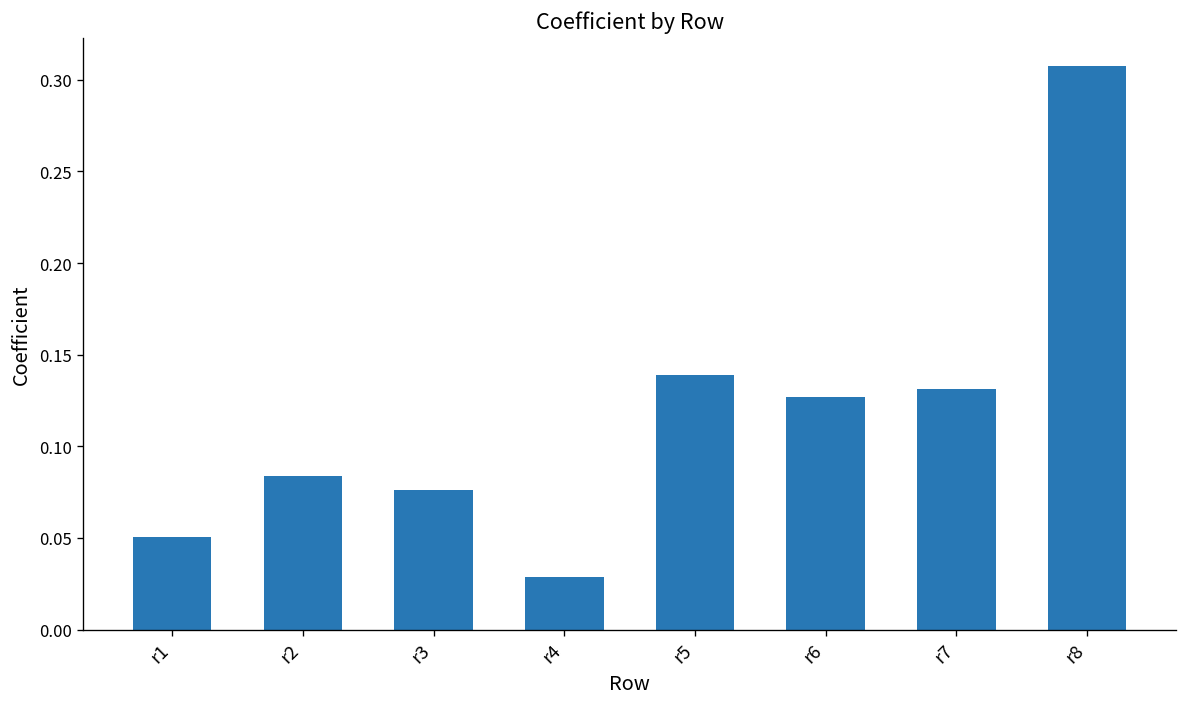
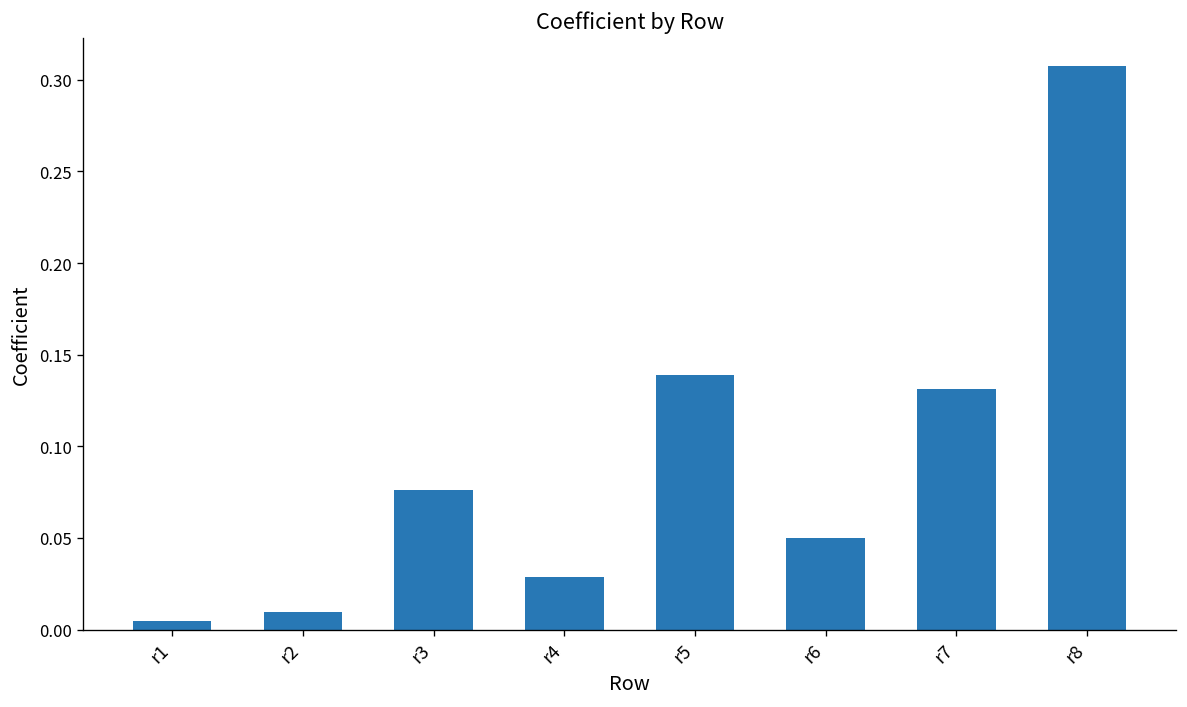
  {
-   "r1": 0.051,
-   "r2": 0.084,
+   "r1": 0.005,
+   "r2": 0.009,
    "r3": 0.076,
    "r4": 0.029,
    "r5": 0.139,
-   "r6": 0.127,
+   "r6": 0.050,
    "r7": 0.131,
    "r8": 0.308
  }
